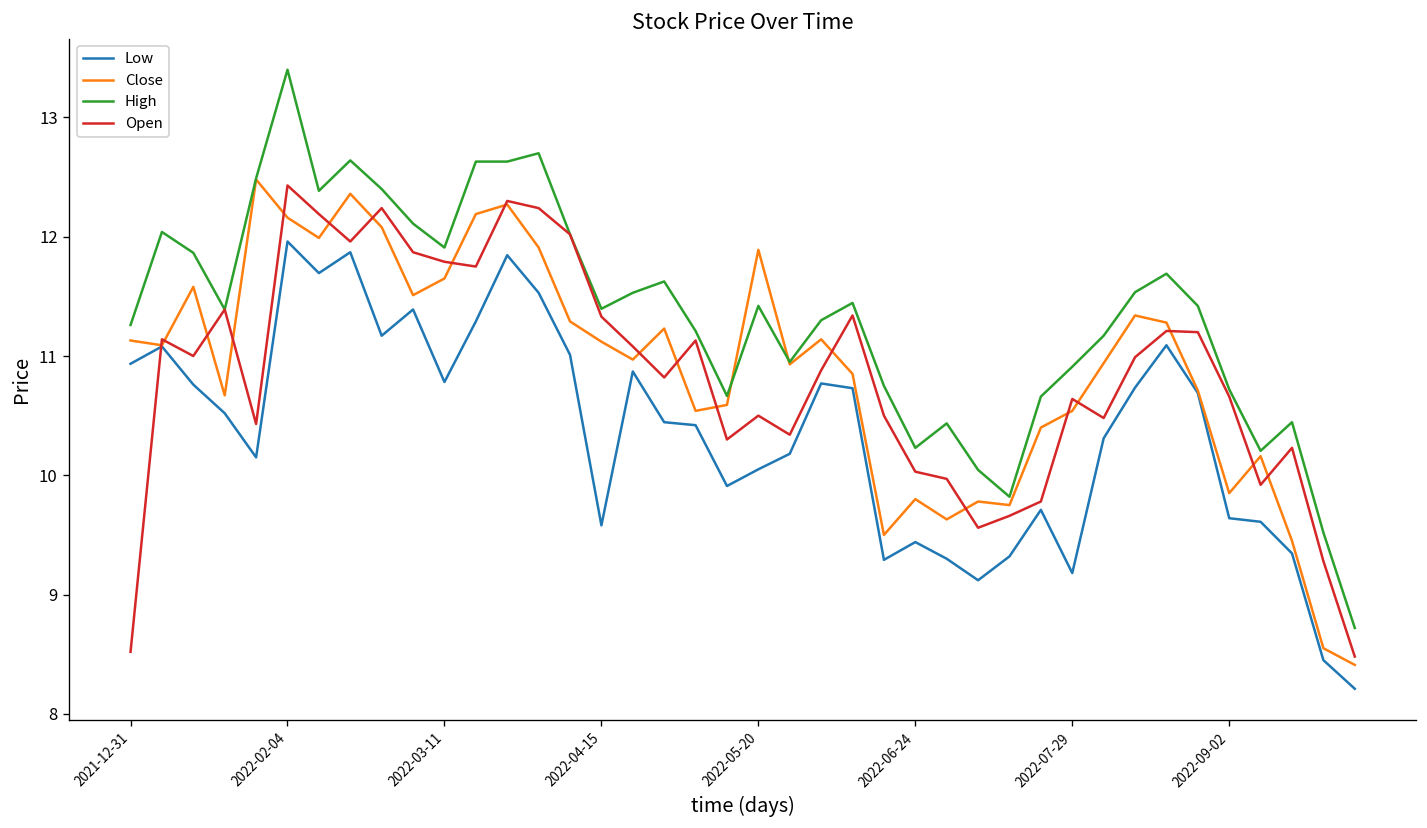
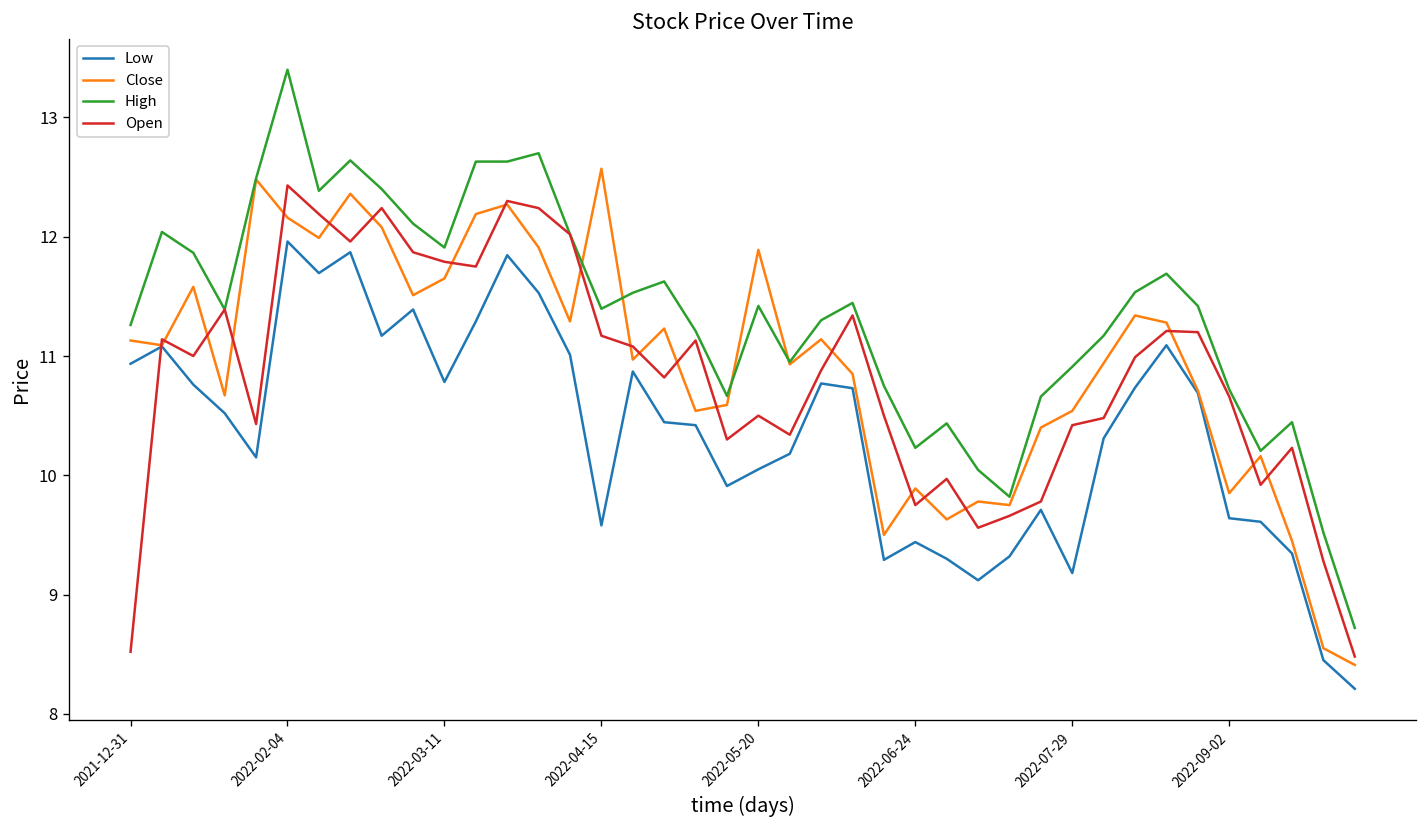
  {
    "Low": {
      "2021-12-31": 10.9,
      "2022-02-04": 12.0,
      "2022-03-11": 10.8,
      "2022-04-15": 9.6,
      "2022-05-20": 10.1,
      "2022-06-24": 9.4,
      "2022-07-29": 9.2,
      "2022-09-02": 9.6
    },
    "Close": {
      "2021-12-31": 11.1,
      "2022-02-04": 12.2,
      "2022-03-11": 11.7,
-     "2022-04-15": 11.1,
+     "2022-04-15": 12.6,
      "2022-05-20": 11.9,
-     "2022-06-24": 9.8,
+     "2022-06-24": 9.9,
      "2022-07-29": 10.5,
      "2022-09-02": 9.9
    },
    "High": {
      "2021-12-31": 11.3,
      "2022-02-04": 13.4,
      "2022-03-11": 11.9,
      "2022-04-15": 11.4,
      "2022-05-20": 11.4,
      "2022-06-24": 10.2,
      "2022-07-29": 10.9,
      "2022-09-02": 10.7
    },
    "Open": {
      "2021-12-31": 8.5,
      "2022-02-04": 12.4,
      "2022-03-11": 11.8,
-     "2022-04-15": 11.3,
+     "2022-04-15": 11.2,
      "2022-05-20": 10.5,
-     "2022-06-24": 10.0,
-     "2022-07-29": 10.6,
+     "2022-06-24": 9.8,
+     "2022-07-29": 10.4,
      "2022-09-02": 10.7
    }
  }
